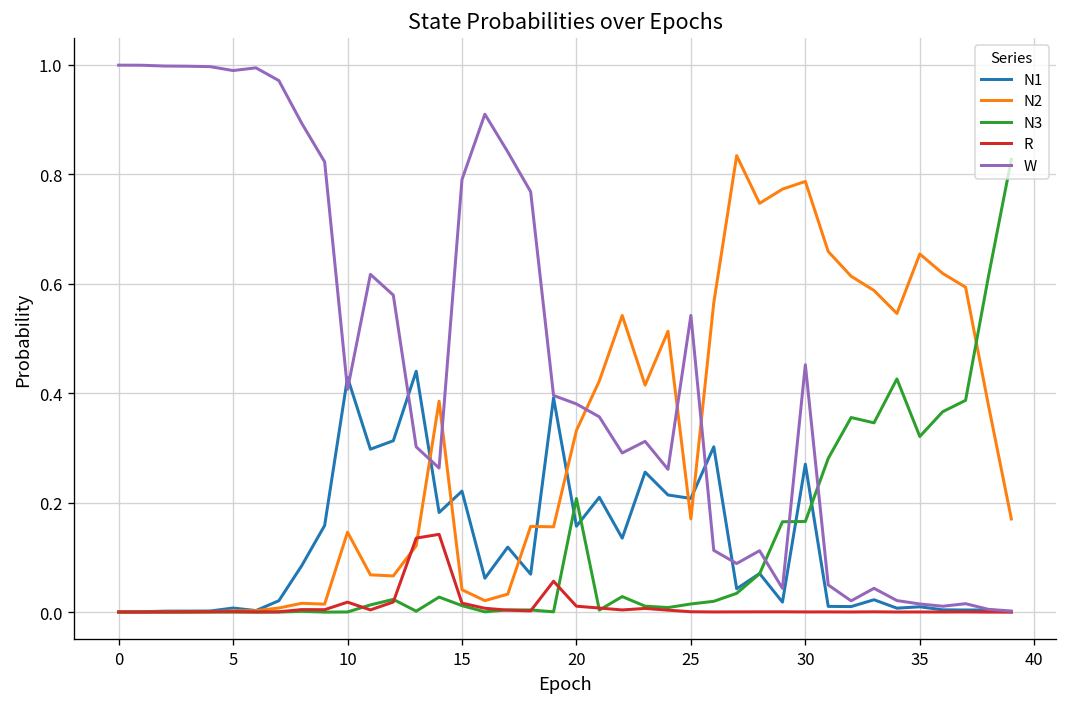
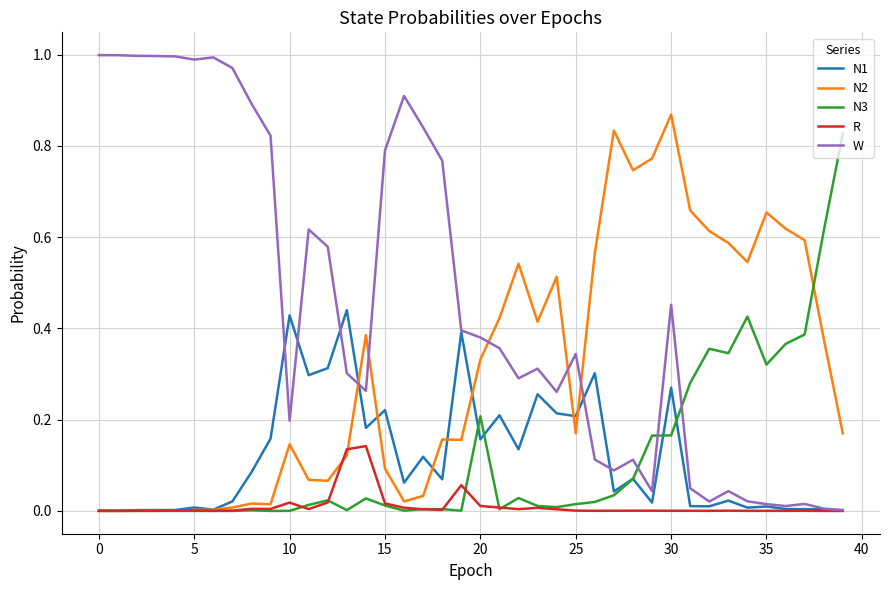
  {
    "N1": {
      "10": 0.43,
      "15": 0.22,
      "20": 0.16,
      "25": 0.21,
      "30": 0.27
    },
    "N2": {
      "10": 0.15,
-     "15": 0.04,
+     "15": 0.09,
      "20": 0.33,
      "25": 0.17,
-     "30": 0.79,
+     "30": 0.87,
      "35": 0.65
    },
    "N3": {
      "10": 0.00,
      "20": 0.21,
      "25": 0.01,
      "30": 0.17,
      "35": 0.32
    },
    "R": {
      "10": 0.02,
      "20": 0.01,
      "25": 0.00,
      "30": 0.00,
      "35": 0.00
    },
    "W": {
      "0": 1.00,
      "5": 0.99,
-     "10": 0.41,
+     "10": 0.20,
      "15": 0.79,
      "20": 0.38,
-     "25": 0.54,
+     "25": 0.34,
      "30": 0.45
    }
  }
